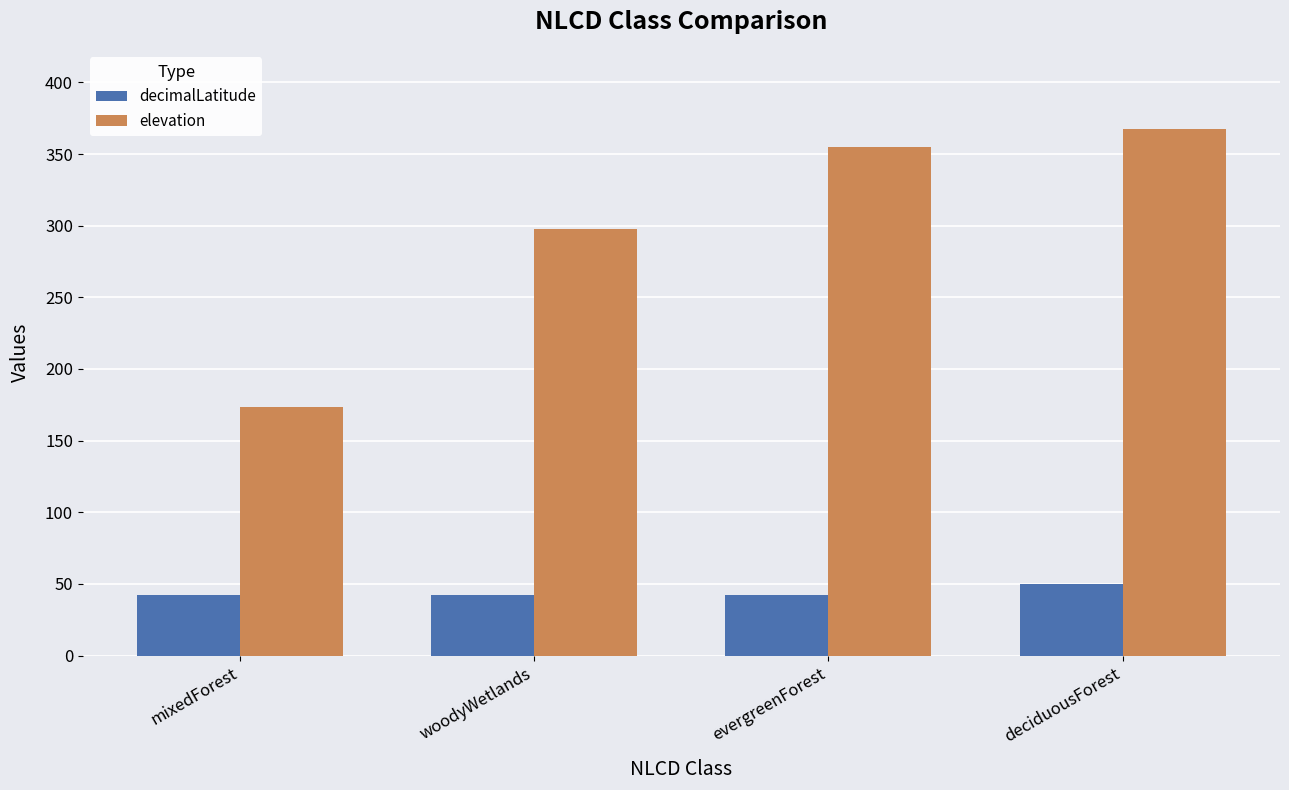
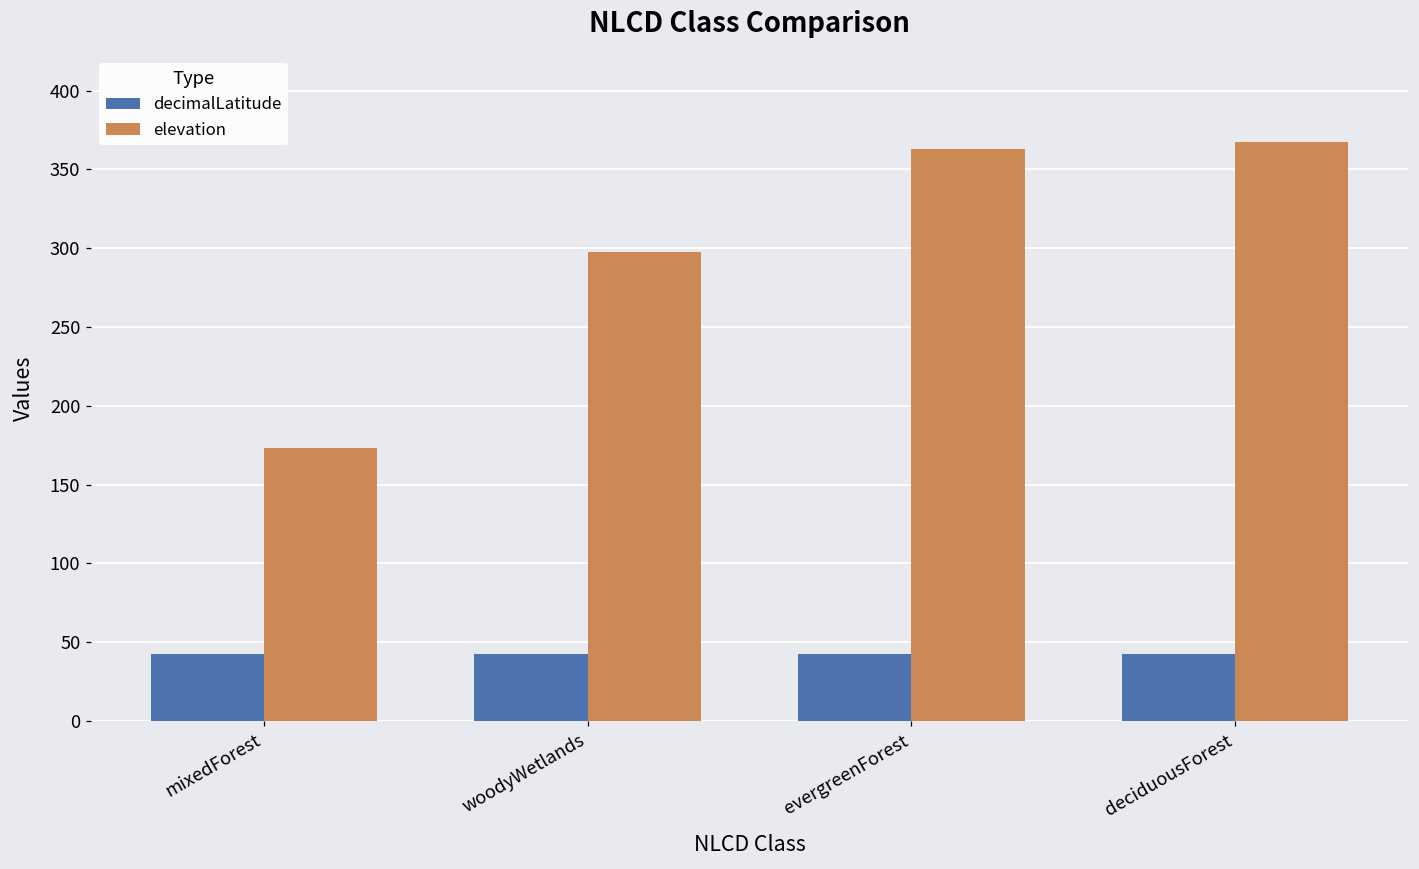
  {
    "decimalLatitude": {
      "mixedForest": 42,
      "woodyWetlands": 42,
      "evergreenForest": 43,
-     "deciduousForest": 50
+     "deciduousForest": 43
    },
    "elevation": {
      "mixedForest": 173,
      "woodyWetlands": 298,
-     "evergreenForest": 355,
+     "evergreenForest": 363,
      "deciduousForest": 368
    }
  }
